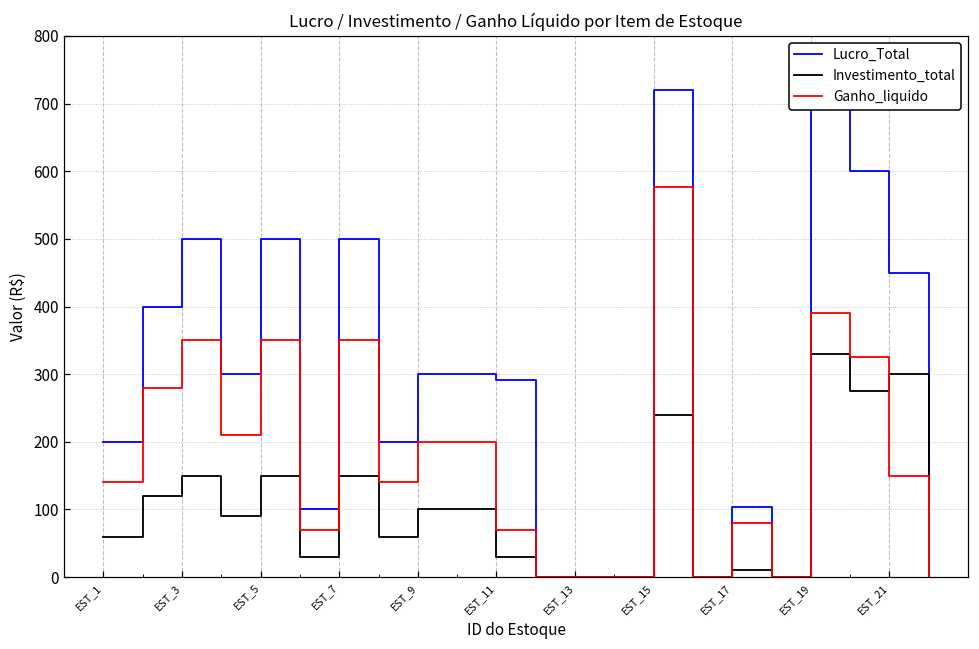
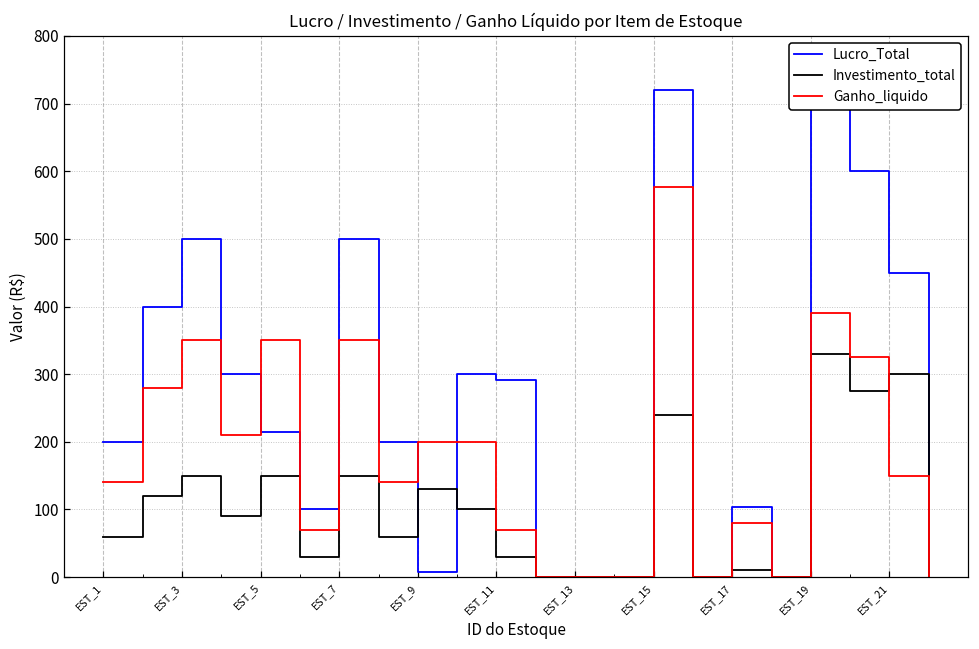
  {
    "Lucro_Total": {
      "EST_1": 200,
      "EST_3": 500,
-     "EST_5": 500,
+     "EST_5": 220,
      "EST_7": 500,
-     "EST_9": 300,
+     "EST_9": 10,
      "EST_11": 290,
      "EST_15": 720,
      "EST_17": 100,
      "EST_21": 450
    },
    "Investimento_total": {
      "EST_1": 60,
      "EST_3": 150,
      "EST_5": 150,
      "EST_7": 150,
-     "EST_9": 100,
+     "EST_9": 130,
      "EST_11": 30,
      "EST_15": 240,
      "EST_17": 10,
      "EST_19": 330,
      "EST_21": 300
    },
    "Ganho_liquido": {
      "EST_1": 140,
      "EST_3": 350,
      "EST_5": 350,
      "EST_7": 350,
      "EST_9": 200,
      "EST_11": 70,
      "EST_15": 580,
      "EST_17": 80,
      "EST_19": 390,
      "EST_21": 150
    }
  }
